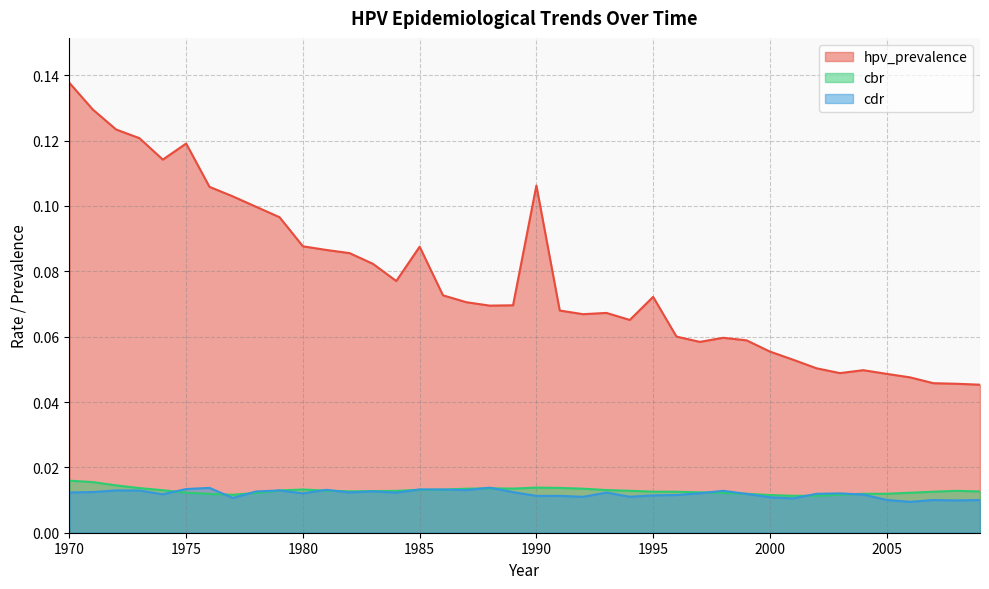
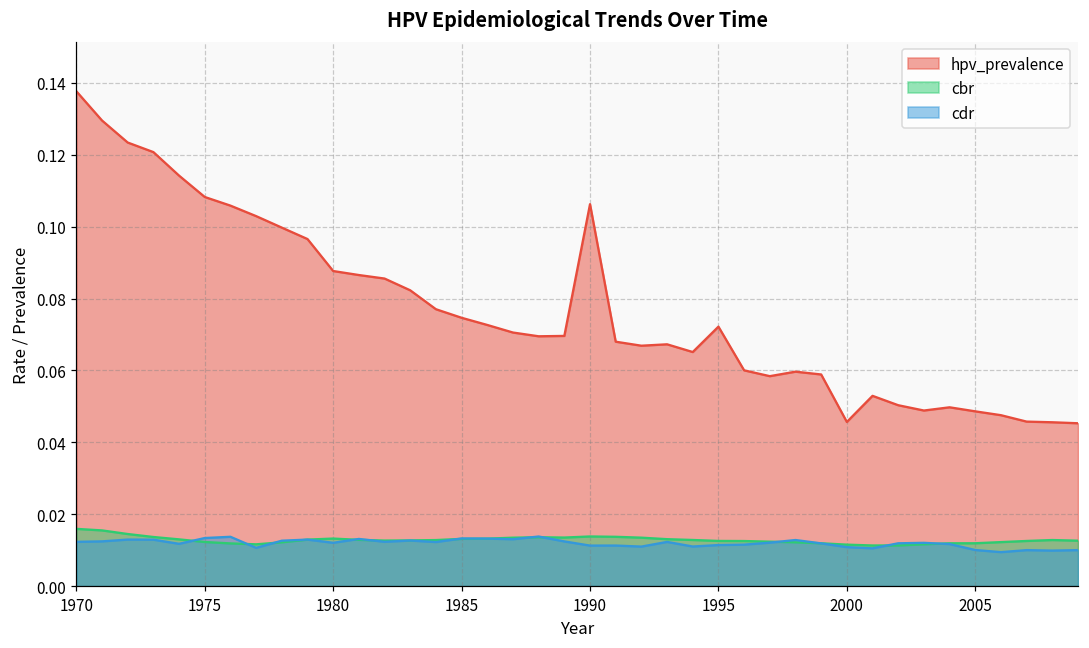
  {
    "hpv_prevalence": {
      "1970": 0.138,
-     "1975": 0.119,
+     "1975": 0.108,
      "1980": 0.088,
-     "1985": 0.088,
+     "1985": 0.075,
      "1990": 0.106,
      "1995": 0.072,
-     "2000": 0.055,
+     "2000": 0.046,
      "2005": 0.049
    },
    "cbr": {
      "1970": 0.016,
      "1975": 0.012,
      "1980": 0.013,
      "1990": 0.014,
      "1995": 0.013,
      "2005": 0.012
    },
    "cdr": {
      "1970": 0.012,
      "1975": 0.013,
      "1980": 0.012,
      "1990": 0.011,
      "1995": 0.011,
      "2005": 0.010
    }
  }
